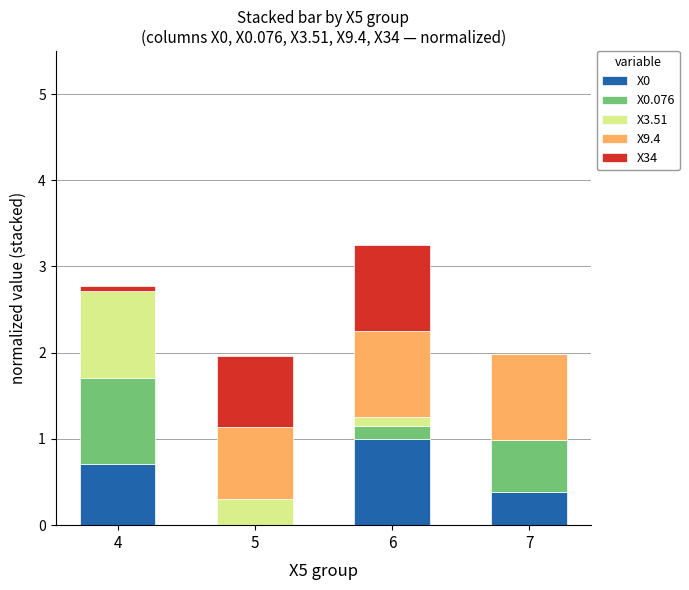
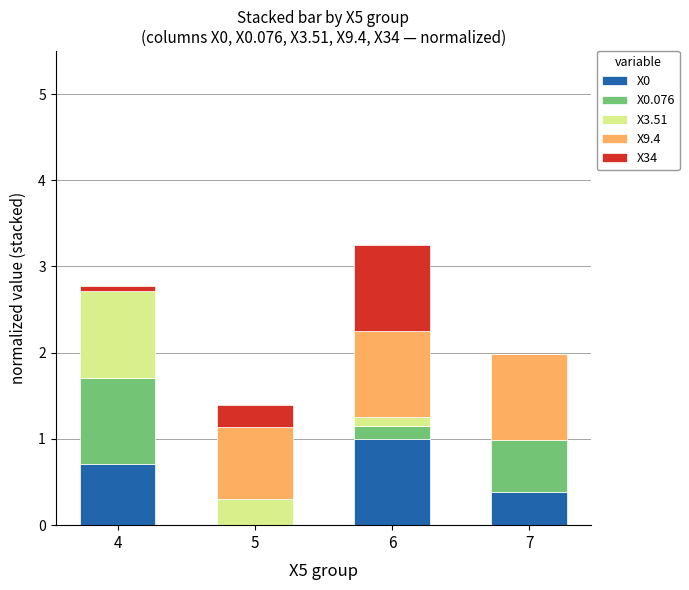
  {
    "X0": {
      "4": 0.7,
      "5": 0.0,
      "6": 1.0,
      "7": 0.4
    },
    "X0.076": {
      "4": 1.0,
      "5": 0.0,
      "6": 0.2,
      "7": 0.6
    },
    "X3.51": {
      "4": 1.0,
      "5": 0.3,
      "6": 0.1,
      "7": 0.0
    },
    "X9.4": {
      "4": 0.0,
      "5": 0.8,
      "6": 1.0,
      "7": 1.0
    },
    "X34": {
      "4": 0.1,
-     "5": 0.8,
+     "5": 0.3,
      "6": 1.0,
      "7": 0.0
    }
  }
